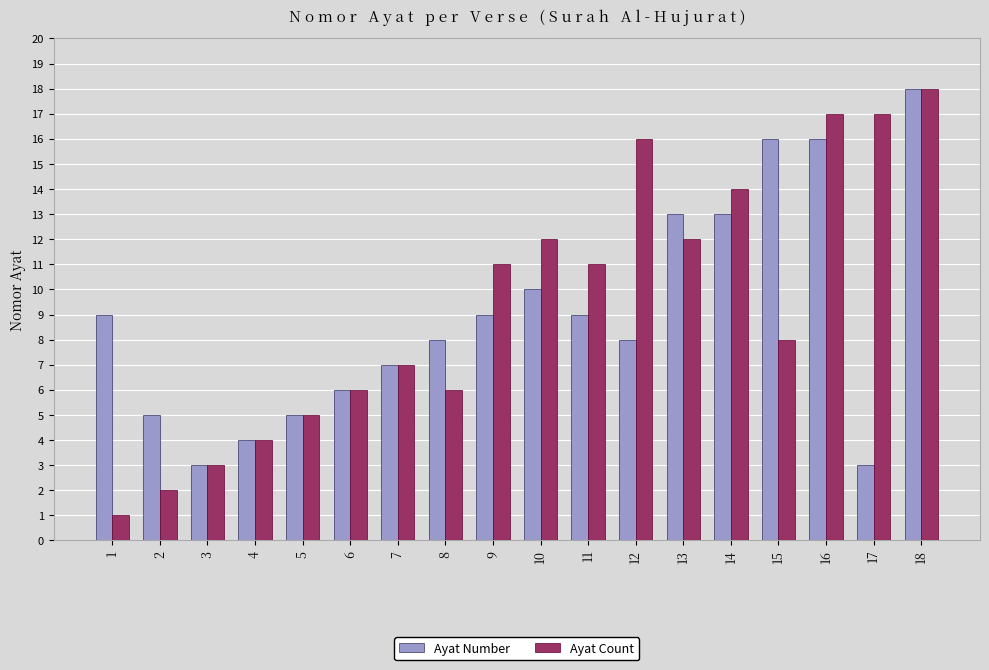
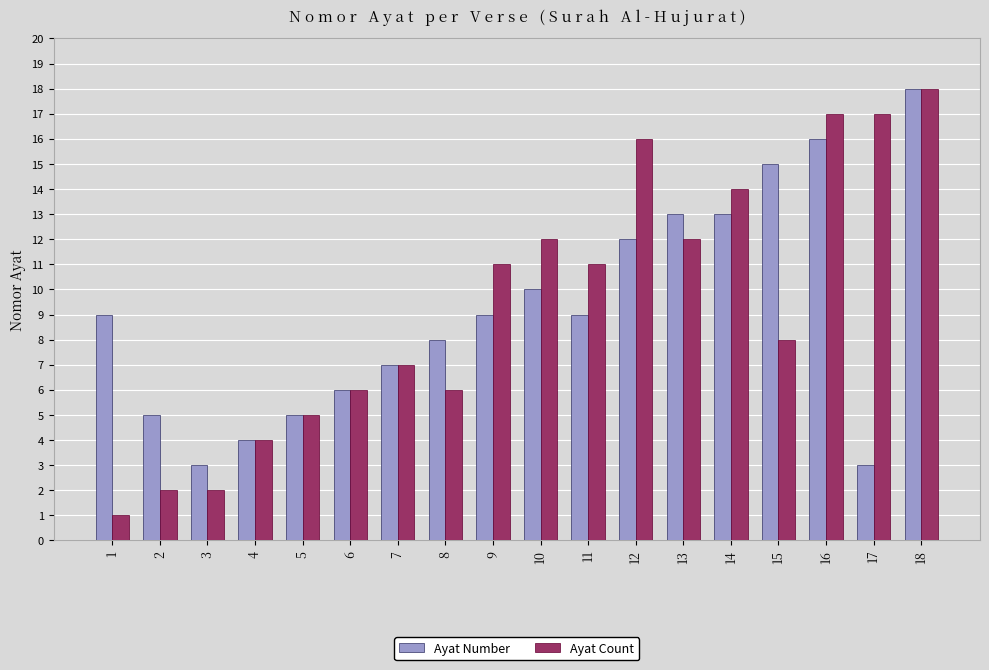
  {
    "Ayat Number": {
      "1": 9,
      "2": 5,
      "3": 3,
      "4": 4,
      "5": 5,
      "6": 6,
      "7": 7,
      "8": 8,
      "9": 9,
      "10": 10,
      "11": 9,
-     "12": 8,
+     "12": 12,
      "13": 13,
      "14": 13,
-     "15": 16,
+     "15": 15,
      "16": 16,
      "17": 3,
      "18": 18
    },
    "Ayat Count": {
      "1": 1,
      "2": 2,
-     "3": 3,
+     "3": 2,
      "4": 4,
      "5": 5,
      "6": 6,
      "7": 7,
      "8": 6,
      "9": 11,
      "10": 12,
      "11": 11,
      "12": 16,
      "13": 12,
      "14": 14,
      "15": 8,
      "16": 17,
      "17": 17,
      "18": 18
    }
  }
